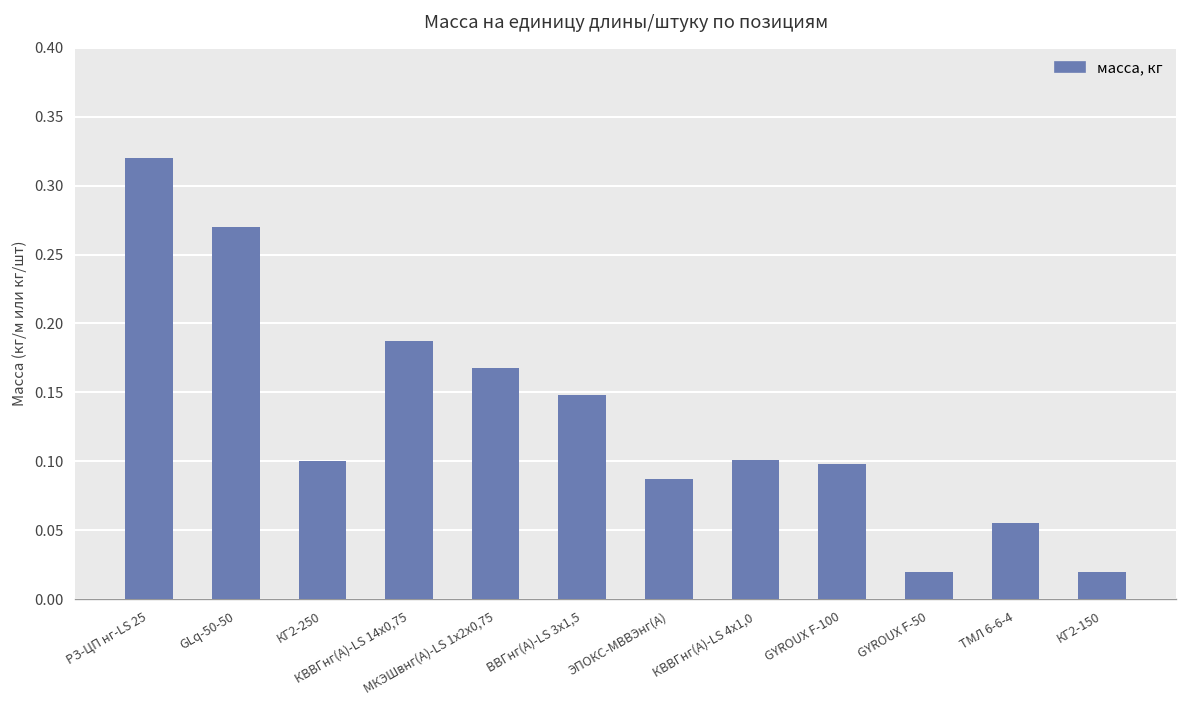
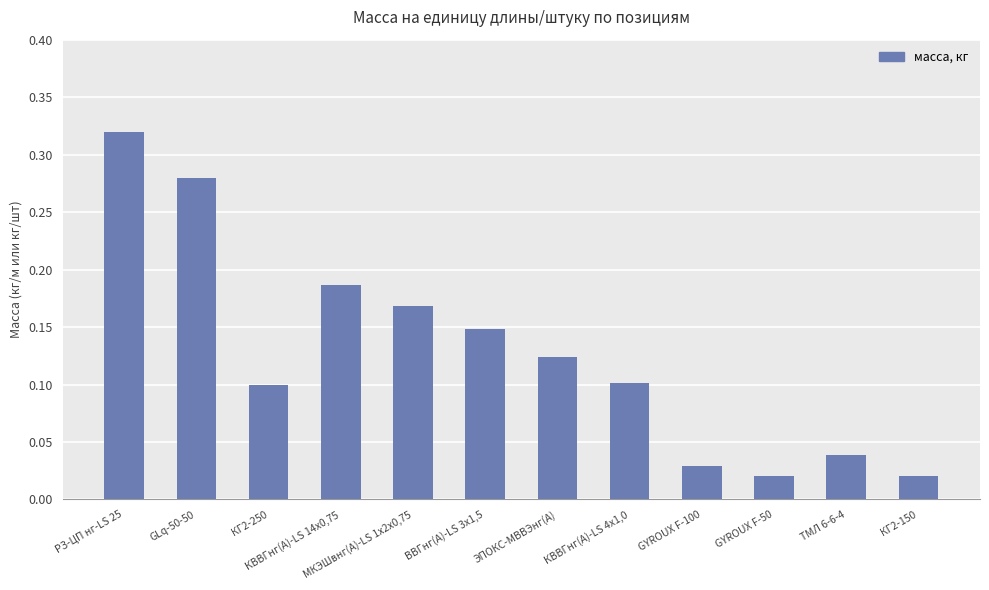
  {
    "РЗ-ЦП нг-LS 25": 0.320,
-   "GLq-50-50": 0.27,
+   "GLq-50-50": 0.28,
    "КГ2-250": 0.100,
    "КВВГнг(А)-LS 14х0,75": 0.187,
    "МКЭШвнг(А)-LS 1х2х0,75": 0.168,
    "ВВГнг(А)-LS 3х1,5": 0.148,
-   "ЭПОКС-МВВЭнг(А)": 0.087,
+   "ЭПОКС-МВВЭнг(А)": 0.124,
    "КВВГнг(А)-LS 4х1,0": 0.101,
-   "GYROUX F-100": 0.098,
+   "GYROUX F-100": 0.029,
    "GYROUX F-50": 0.020,
-   "ТМЛ 6-6-4": 0.055,
+   "ТМЛ 6-6-4": 0.039,
    "КГ2-150": 0.020
  }
